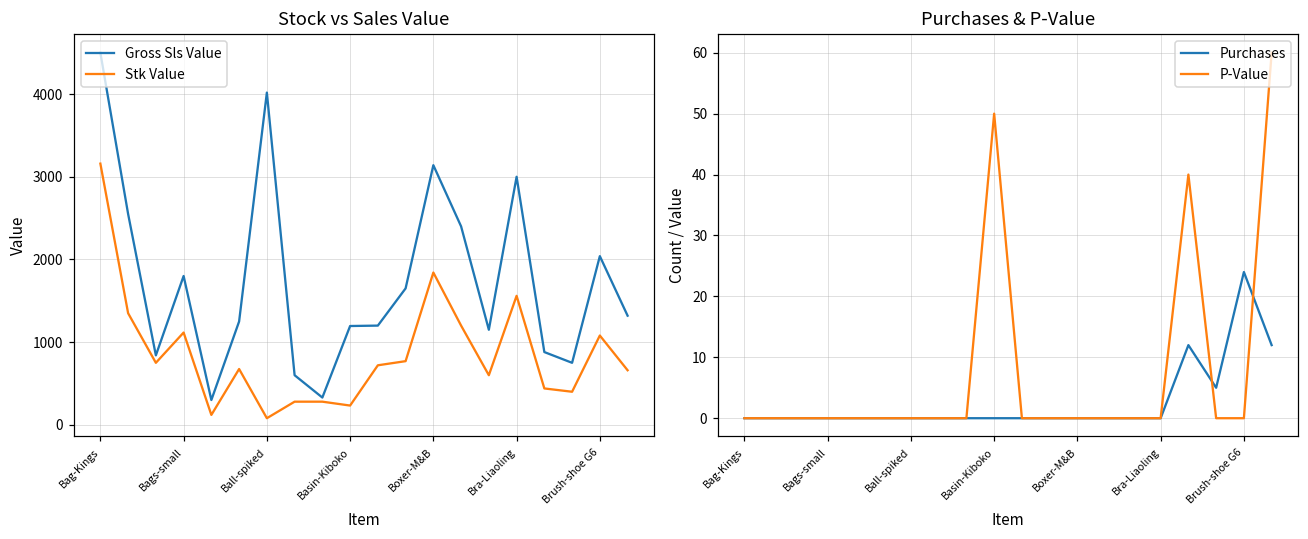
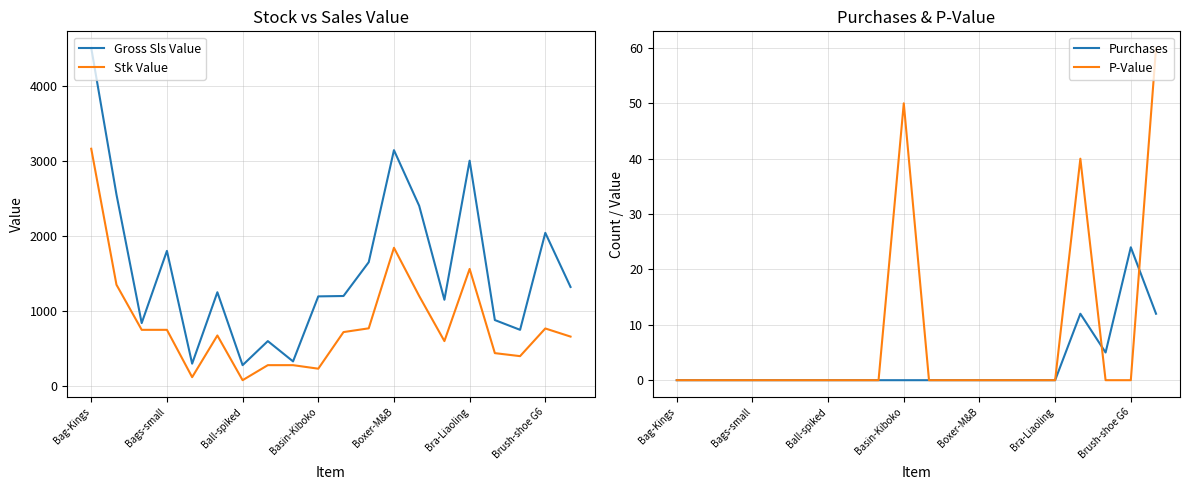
  {
    "Stock vs Sales Value": {
      "Gross Sls Value": {
        "Bags-small": 1800,
-       "Ball-spiked": 4000,
+       "Ball-spiked": 300,
        "Basin-Kiboko": 1200,
        "Boxer-M&B": 3100,
        "Bra-Liaoling": 3000,
        "Brush-shoe G6": 2000
      },
      "Stk Value": {
        "Bag-Kings": 3200,
-       "Bags-small": 1100,
+       "Bags-small": 800,
        "Ball-spiked": 100,
        "Basin-Kiboko": 200,
        "Boxer-M&B": 1800,
        "Bra-Liaoling": 1600,
-       "Brush-shoe G6": 1100
+       "Brush-shoe G6": 800
      }
    },
    "Purchases & P-Value": {
      "Purchases": {
        "Basin-Kiboko": 0,
        "Brush-shoe G6": 24
      },
      "P-Value": {
        "Basin-Kiboko": 50,
        "Brush-shoe G6": 0
      }
    }
  }
